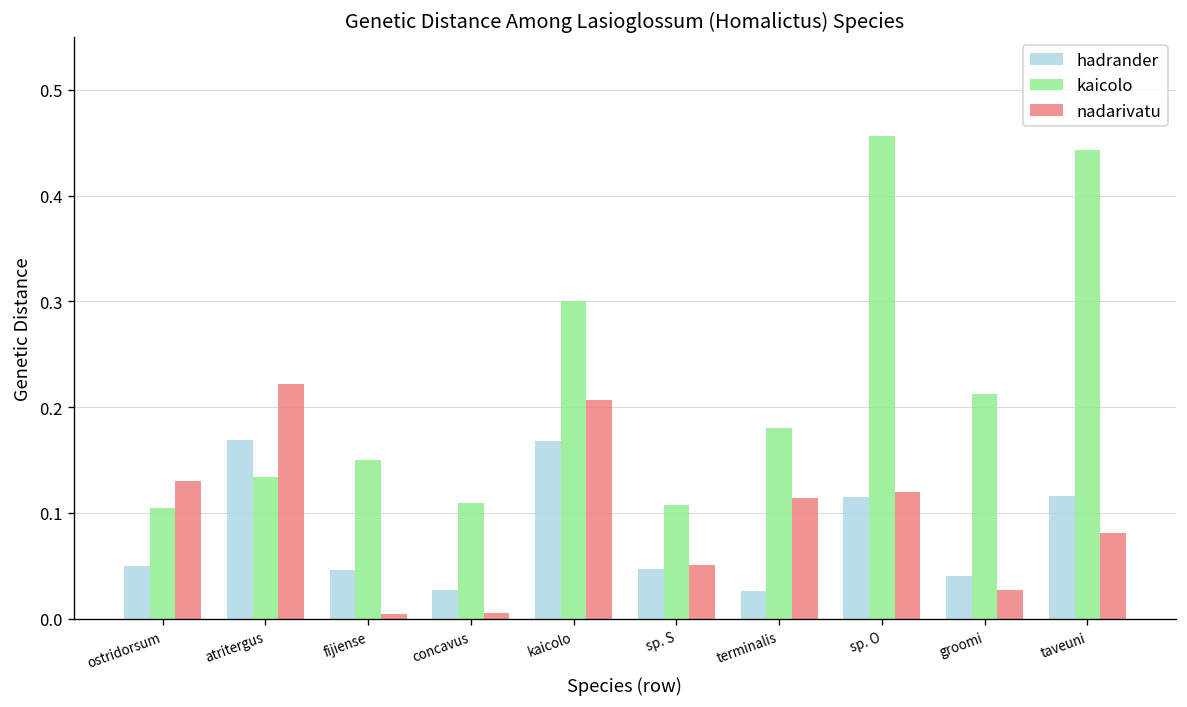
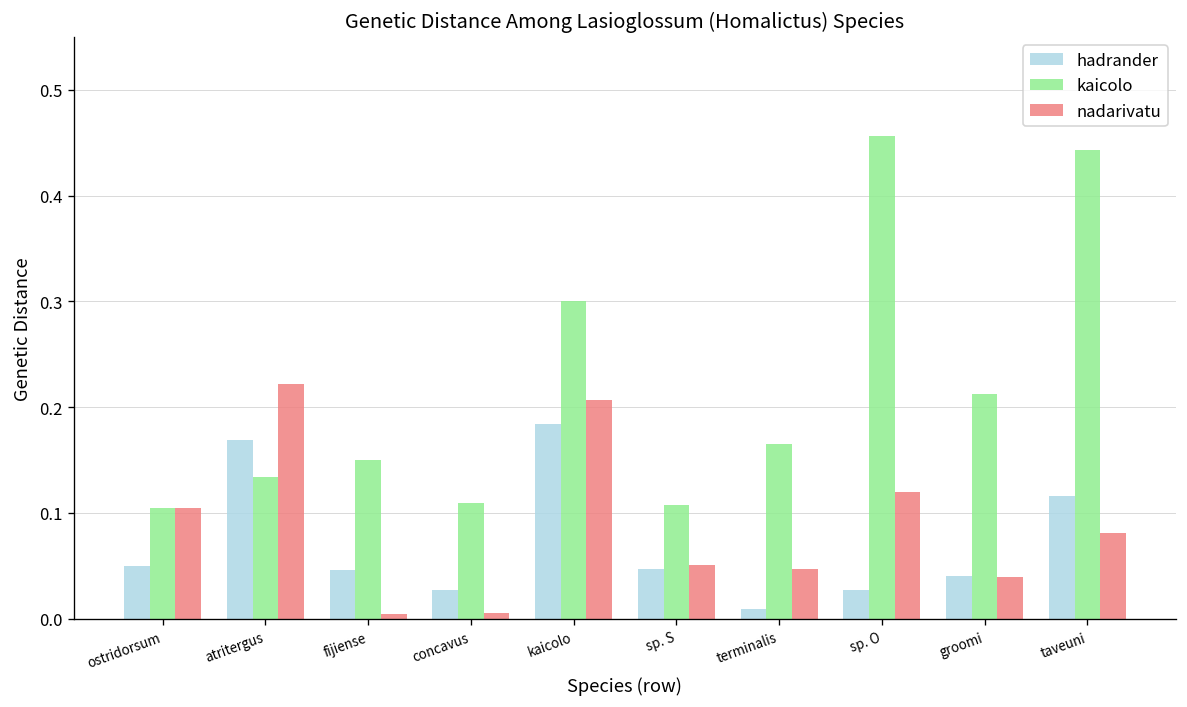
  {
    "hadrander": {
      "ostridorsum": 0.05,
      "atritergus": 0.17,
      "fijiense": 0.05,
      "concavus": 0.03,
-     "kaicolo": 0.17,
+     "kaicolo": 0.18,
      "sp. S": 0.05,
-     "terminalis": 0.03,
-     "sp. O": 0.12,
+     "terminalis": 0.01,
+     "sp. O": 0.03,
      "groomi": 0.04,
      "taveuni": 0.12
    },
    "kaicolo": {
      "ostridorsum": 0.11,
      "atritergus": 0.13,
      "fijiense": 0.15,
      "concavus": 0.11,
      "kaicolo": 0.30,
      "sp. S": 0.11,
-     "terminalis": 0.18,
+     "terminalis": 0.17,
      "sp. O": 0.46,
      "groomi": 0.21,
      "taveuni": 0.44
    },
    "nadarivatu": {
-     "ostridorsum": 0.13,
+     "ostridorsum": 0.11,
      "atritergus": 0.22,
      "fijiense": 0.00,
      "concavus": 0.01,
      "kaicolo": 0.21,
      "sp. S": 0.05,
-     "terminalis": 0.11,
+     "terminalis": 0.05,
      "sp. O": 0.12,
-     "groomi": 0.03,
+     "groomi": 0.04,
      "taveuni": 0.08
    }
  }
